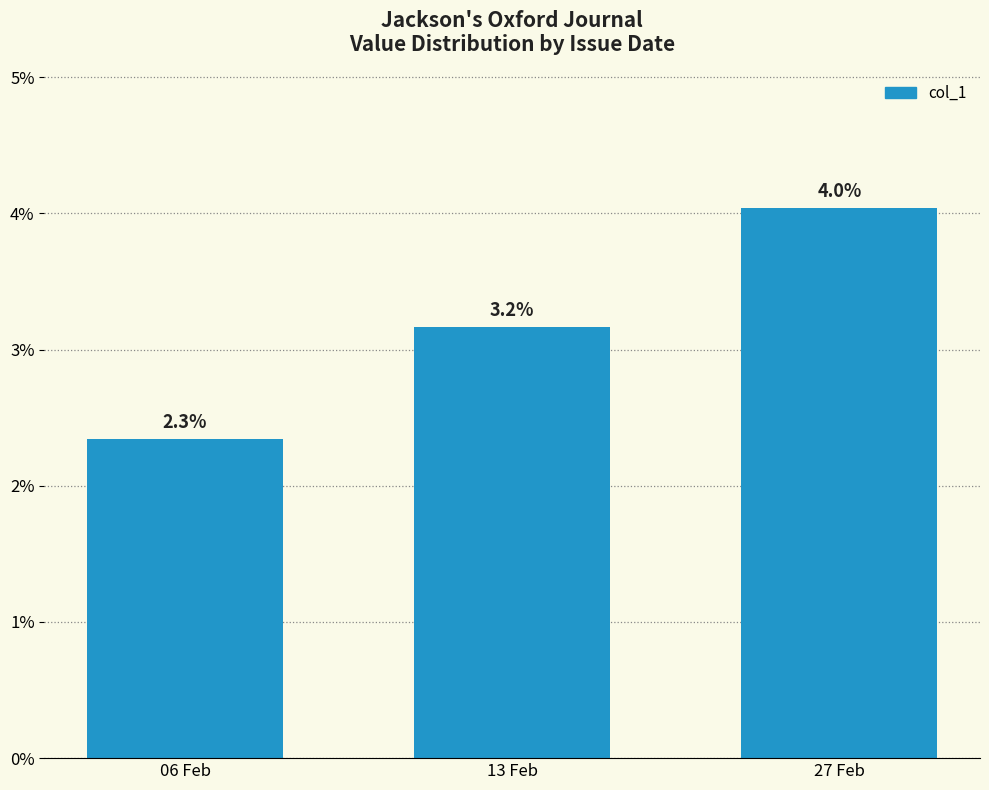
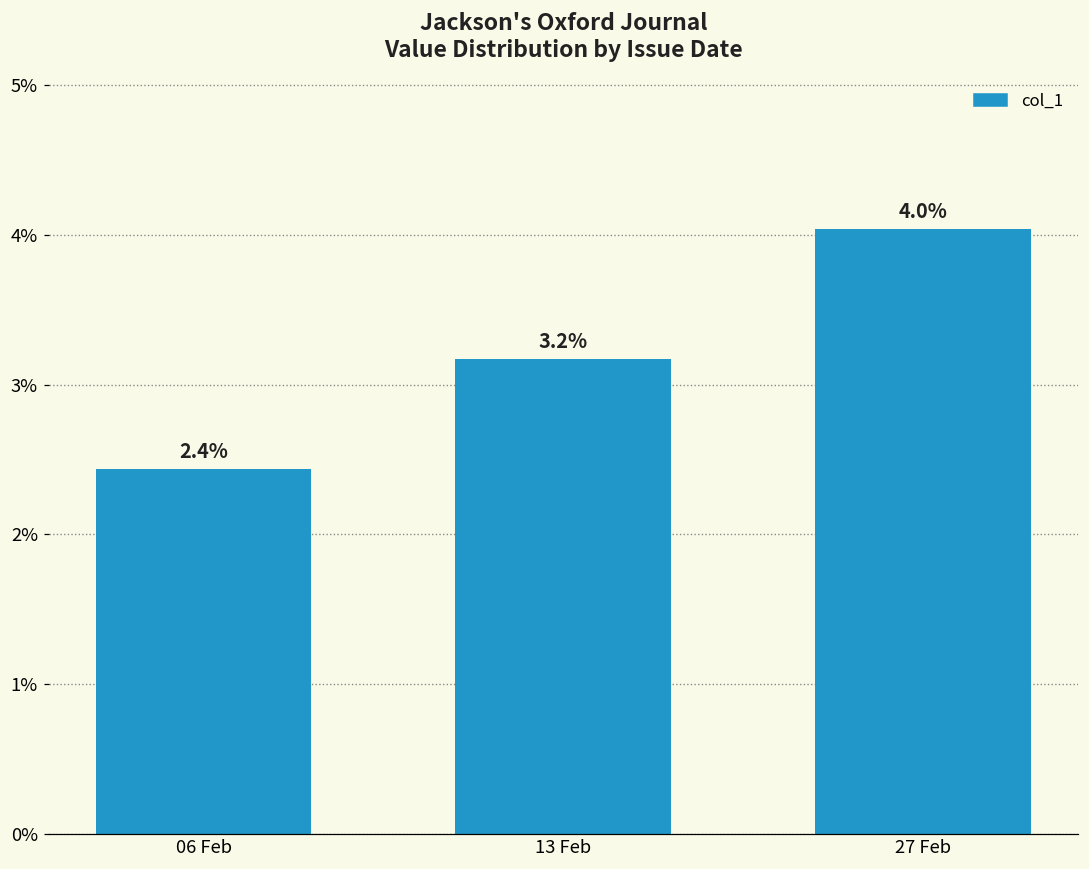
  {
-   "06 Feb": "2.3%",
+   "06 Feb": "2.4%",
    "13 Feb": "3.2%",
    "27 Feb": "4.0%"
  }
